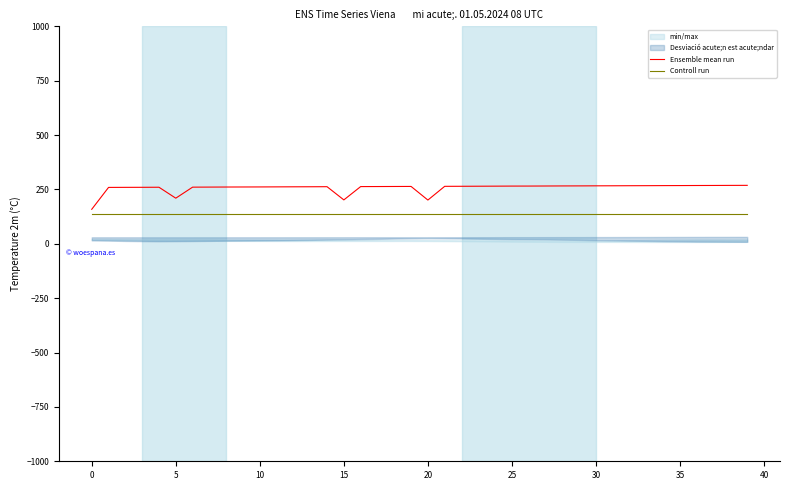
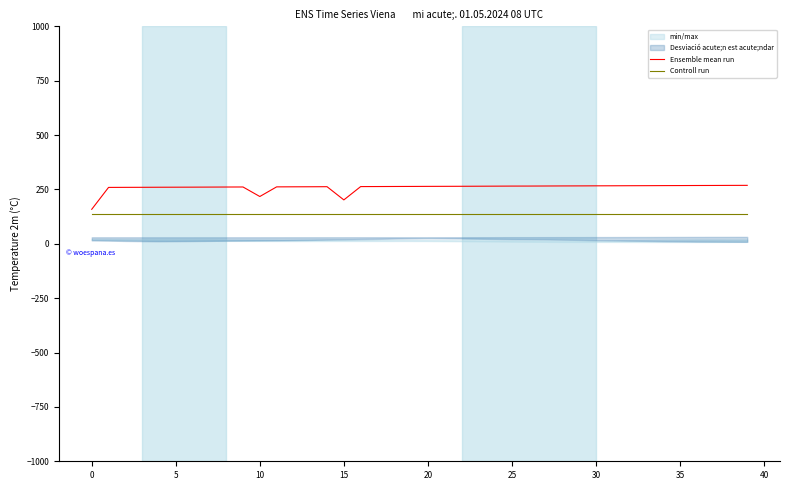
  {
    "Ensemble mean run": {
      "0": 160,
-     "5": 210,
-     "10": 260,
+     "5": 260,
+     "10": 220,
      "15": 200,
-     "20": 200,
+     "20": 260,
      "25": 270,
      "30": 270,
      "35": 270
    },
    "Controll run": {
      "0": 130,
      "5": 130,
      "10": 130,
      "15": 130,
      "20": 130,
      "25": 130,
      "30": 130,
      "35": 130
    }
  }
